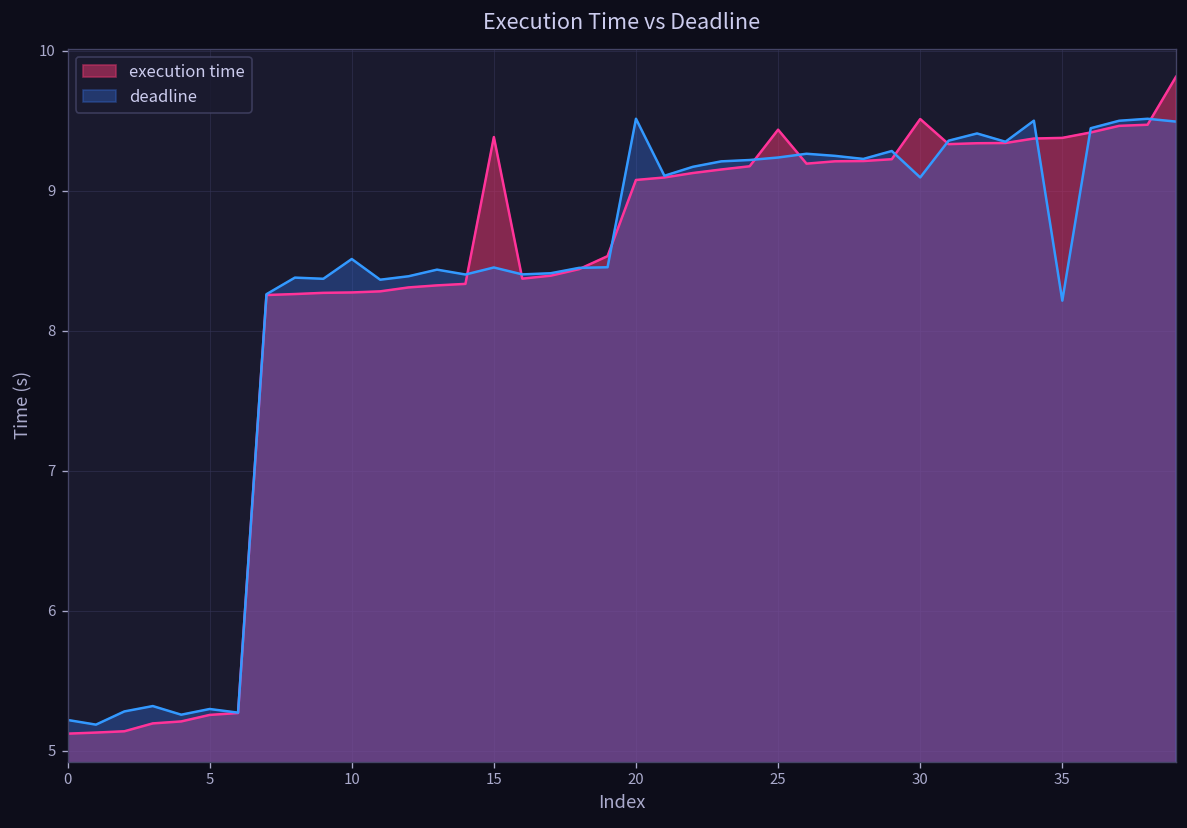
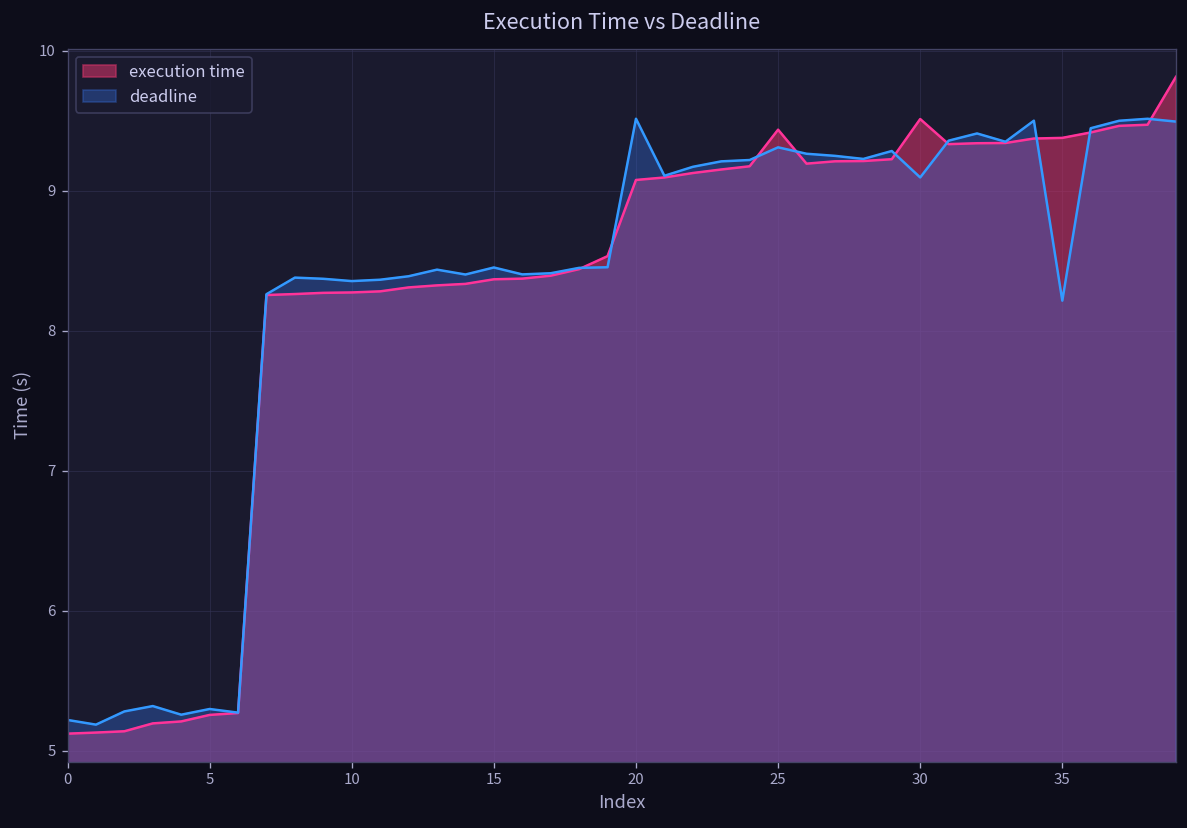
  {
    "execution time": {
      "0": 5.12,
      "5": 5.26,
      "10": 8.28,
-     "15": 9.38,
+     "15": 8.37,
      "20": 9.08,
      "25": 9.44,
      "30": 9.51,
      "35": 9.38
    },
    "deadline": {
      "0": 5.22,
      "5": 5.30,
-     "10": 8.51,
+     "10": 8.36,
      "15": 8.45,
      "20": 9.52,
-     "25": 9.24,
+     "25": 9.31,
      "30": 9.10,
      "35": 8.22
    }
  }
